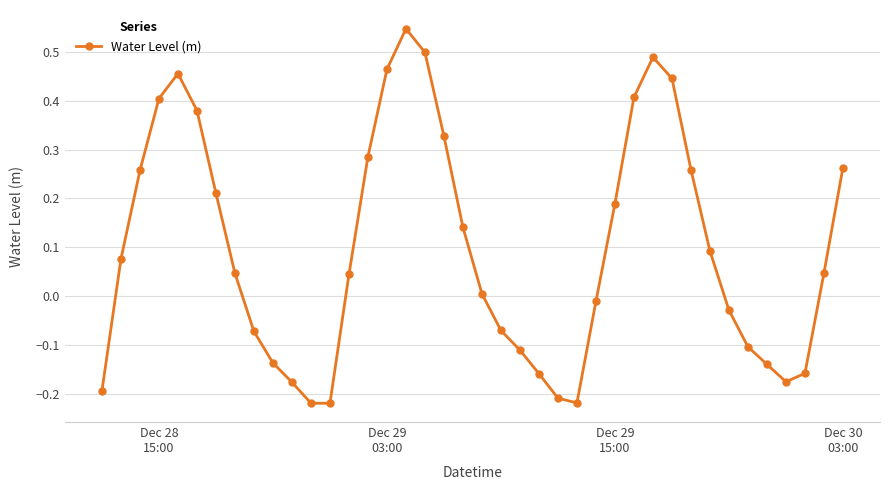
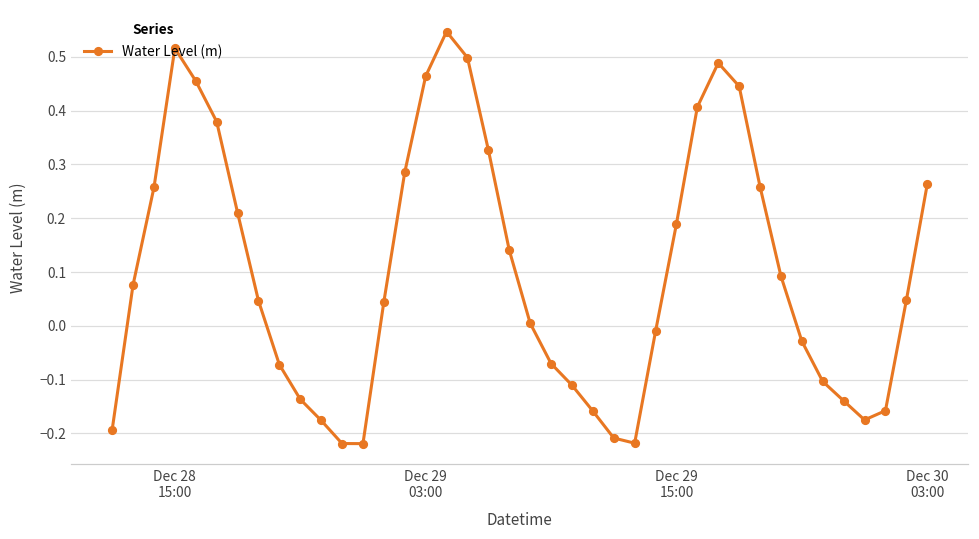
  {
-   "Dec 28 15:00": 0.40,
+   "Dec 28 15:00": 0.52,
    "Dec 29 03:00": 0.46,
    "Dec 29 15:00": 0.19,
    "Dec 30 03:00": 0.26
  }
